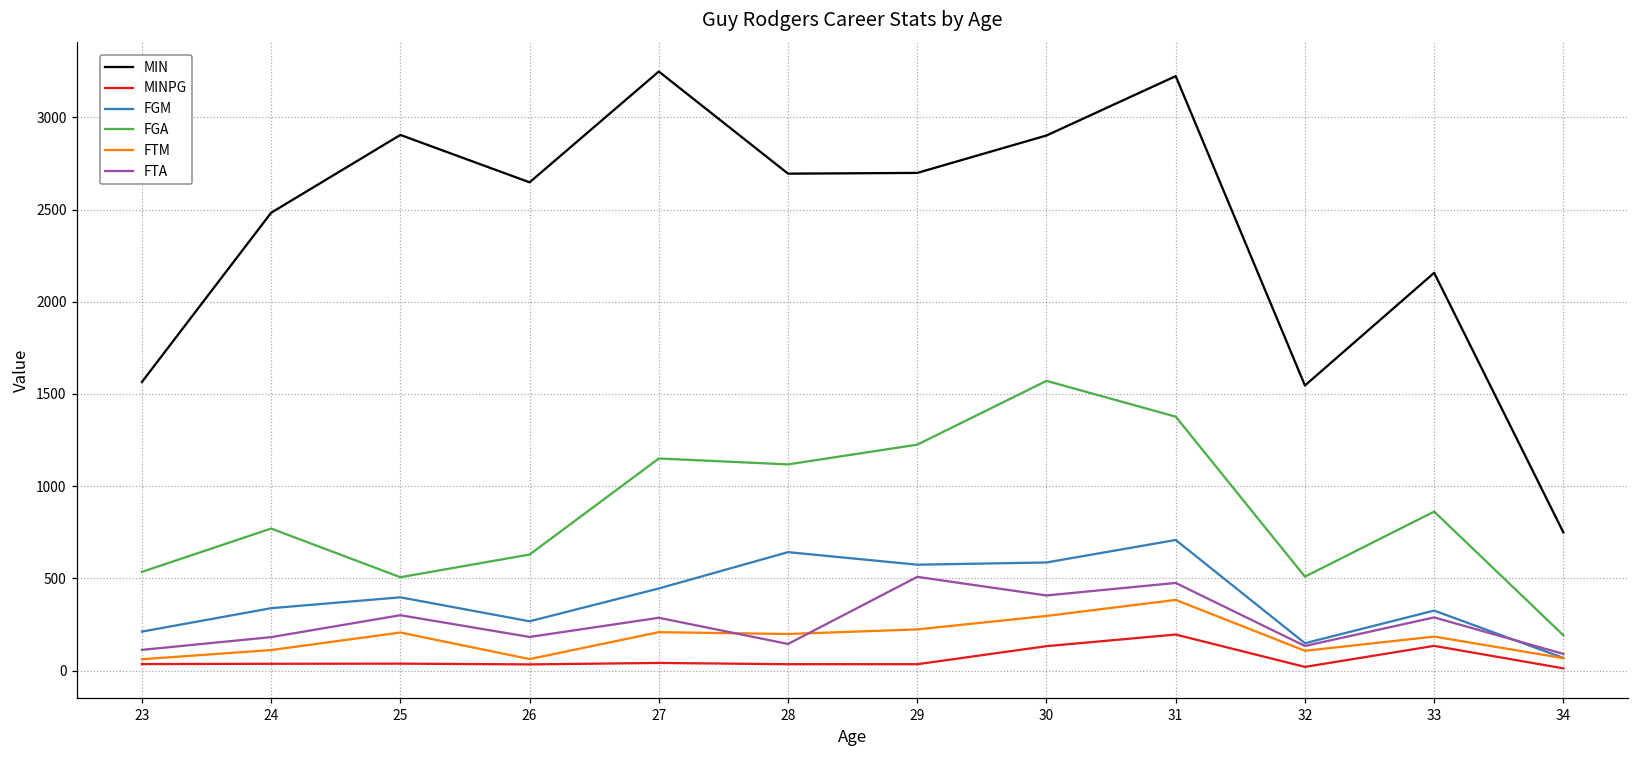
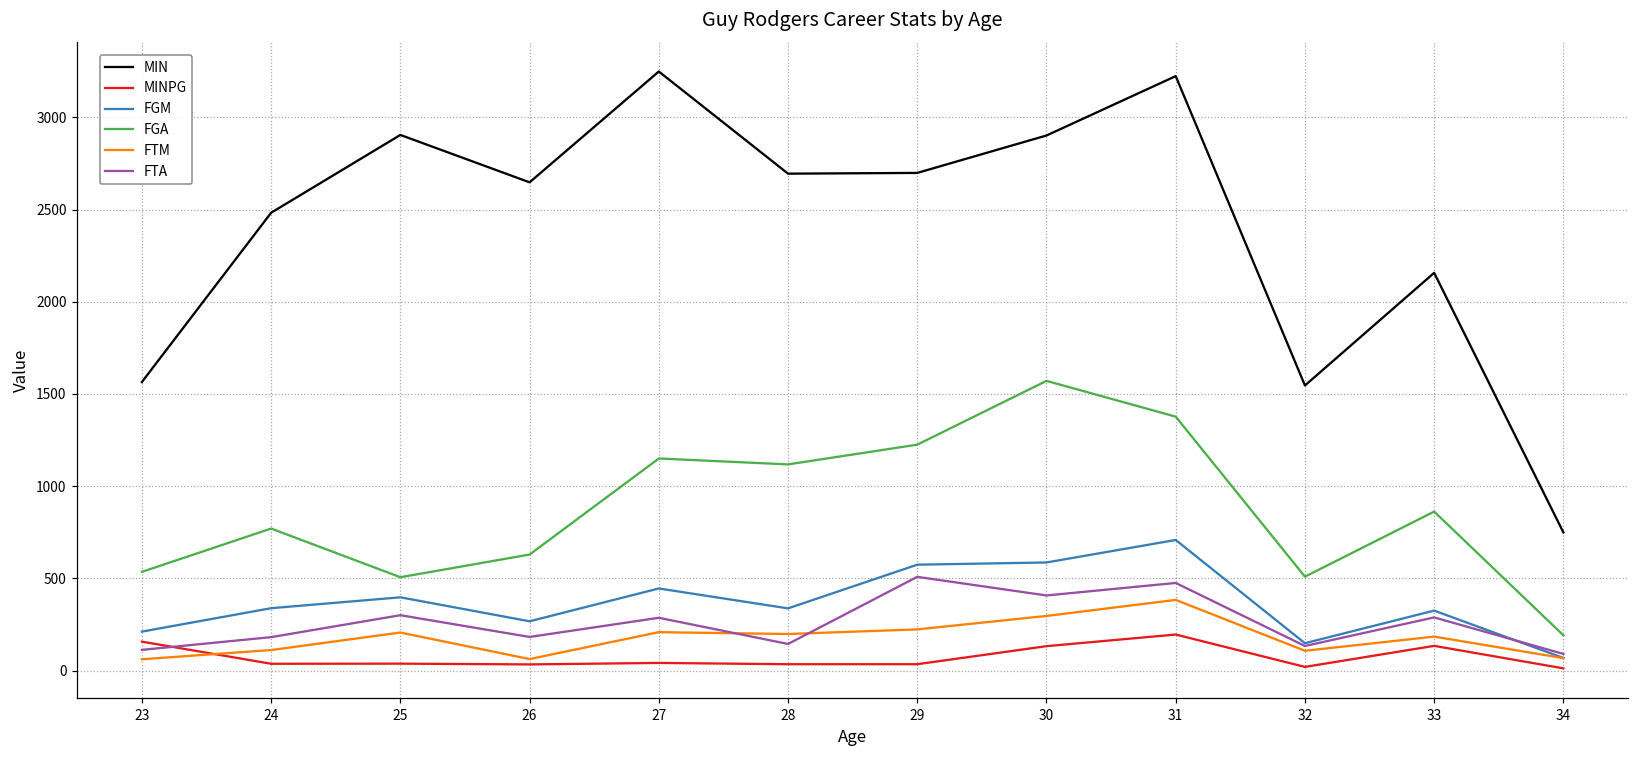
  {
    "MIN": {
      "23": 1570,
      "24": 2480,
      "25": 2910,
      "26": 2650,
      "27": 3250,
      "28": 2700,
      "29": 2700,
      "30": 2900,
      "31": 3220,
      "32": 1550,
      "33": 2160,
      "34": 750
    },
    "MINPG": {
-     "23": 30,
+     "23": 160,
      "24": 40,
      "25": 40,
      "26": 30,
      "27": 40,
      "28": 30,
      "29": 30,
      "30": 130,
      "31": 200,
      "32": 20,
      "33": 130,
      "34": 10
    },
    "FGM": {
      "23": 210,
      "24": 340,
      "25": 400,
      "26": 270,
      "27": 450,
-     "28": 640,
+     "28": 340,
      "29": 570,
      "30": 590,
      "31": 710,
      "32": 150,
      "33": 330
    },
    "FGA": {
      "23": 540,
      "24": 770,
      "25": 510,
      "26": 630,
      "27": 1150,
      "28": 1120,
      "29": 1230,
      "30": 1570,
      "31": 1380,
      "32": 510,
      "33": 860,
      "34": 190
    },
    "FTM": {
      "23": 60,
      "24": 110,
      "25": 210,
      "26": 60,
      "27": 210,
      "28": 200,
      "29": 220,
      "30": 300,
      "31": 380,
      "32": 110,
      "33": 180
    },
    "FTA": {
      "23": 110,
      "24": 180,
      "25": 300,
      "26": 180,
      "27": 290,
      "28": 140,
      "29": 510,
      "30": 410,
      "31": 480,
      "32": 130,
      "33": 290,
      "34": 90
    }
  }
